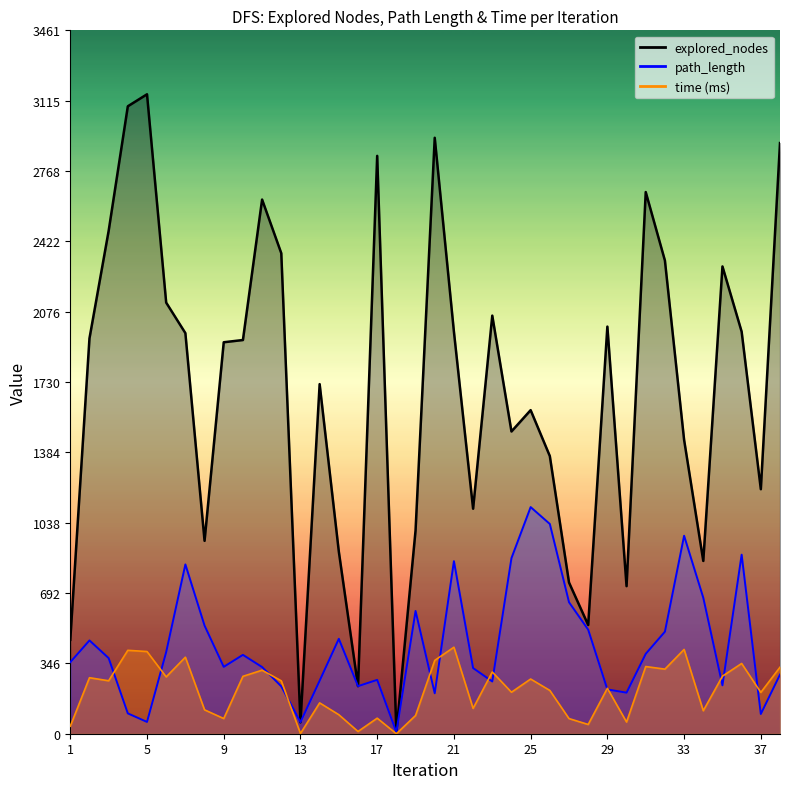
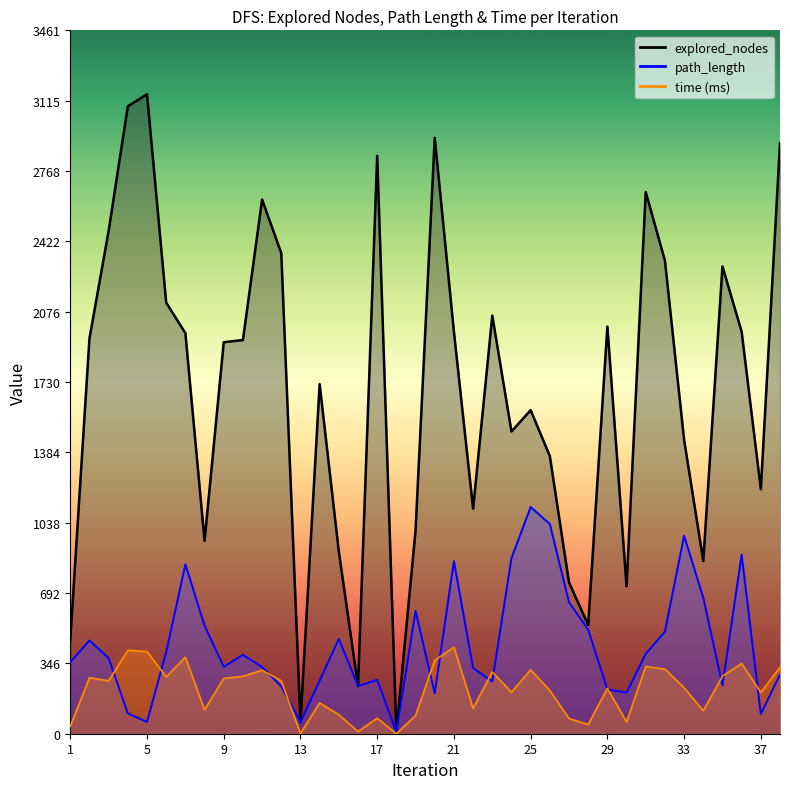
  {
    "time (ms)": {
      "1": 40,
      "5": 400,
-     "9": 70,
+     "9": 270,
      "13": 0,
      "17": 80,
      "21": 430,
-     "25": 270,
-     "33": 410,
+     "25": 310,
+     "33": 230,
      "37": 200
    }
  }
